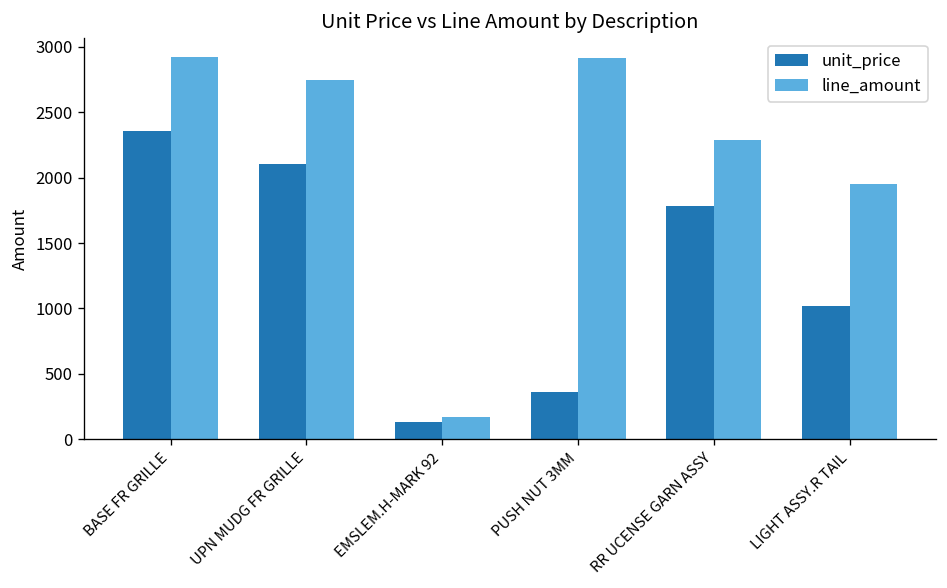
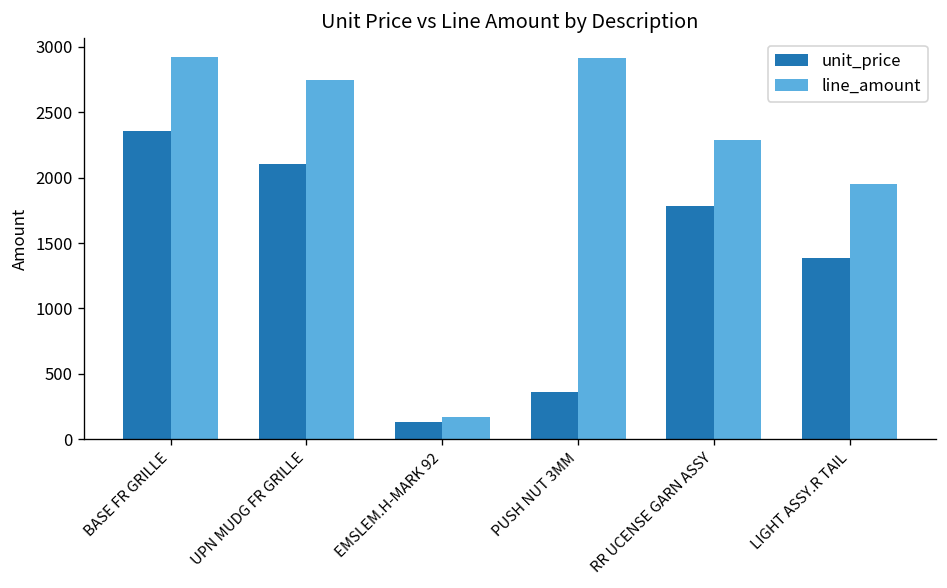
  {
    "unit_price": {
      "BASE FR GRILLE": 2360,
      "UPN MUDG FR GRILLE": 2110,
      "EMSLEM.H-MARK 92": 130,
      "PUSH NUT 3MM": 360,
      "RR UCENSE GARN ASSY": 1790,
-     "LIGHT ASSY.R TAIL": 1020
+     "LIGHT ASSY.R TAIL": 1380
    },
    "line_amount": {
      "BASE FR GRILLE": 2920,
      "UPN MUDG FR GRILLE": 2750,
      "EMSLEM.H-MARK 92": 170,
      "PUSH NUT 3MM": 2910,
      "RR UCENSE GARN ASSY": 2280,
      "LIGHT ASSY.R TAIL": 1950
    }
  }
